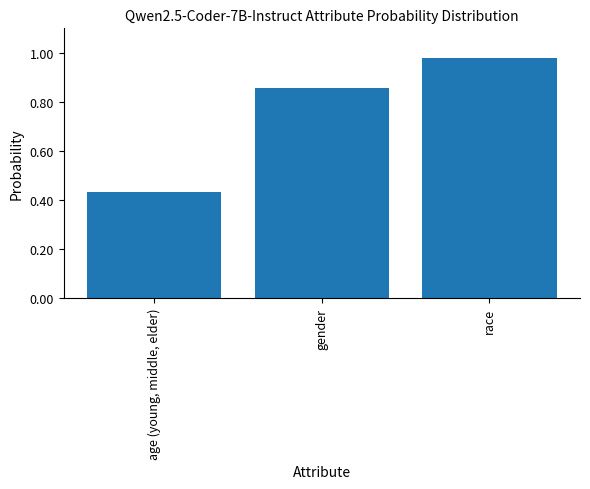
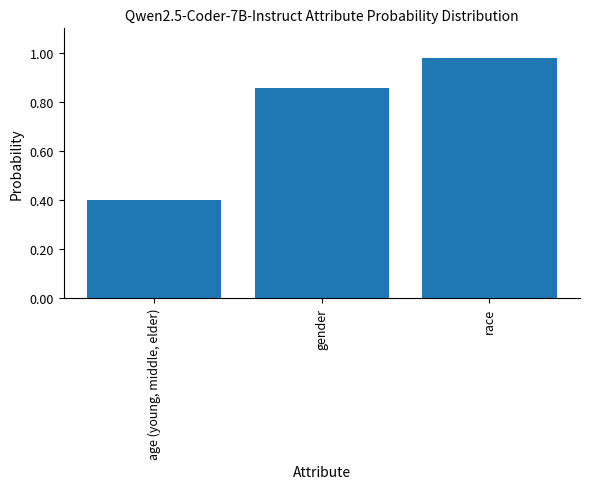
  {
-   "age (young, middle, elder)": 0.43,
+   "age (young, middle, elder)": 0.40,
    "gender": 0.86,
    "race": 0.98
  }
